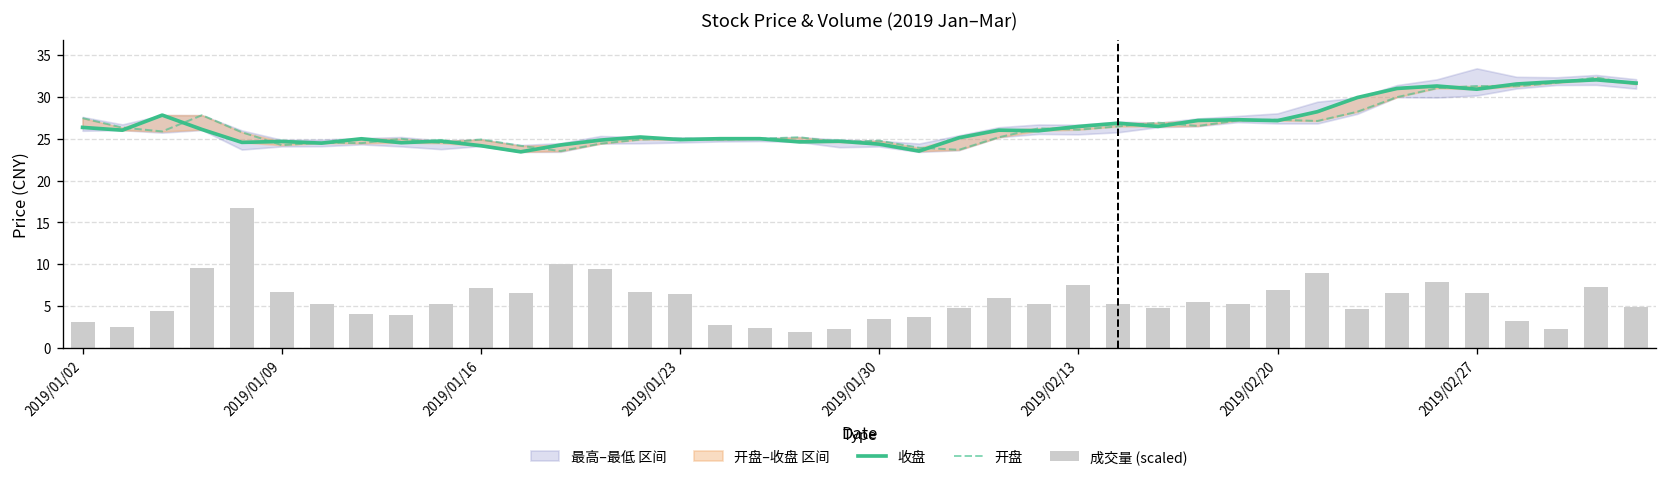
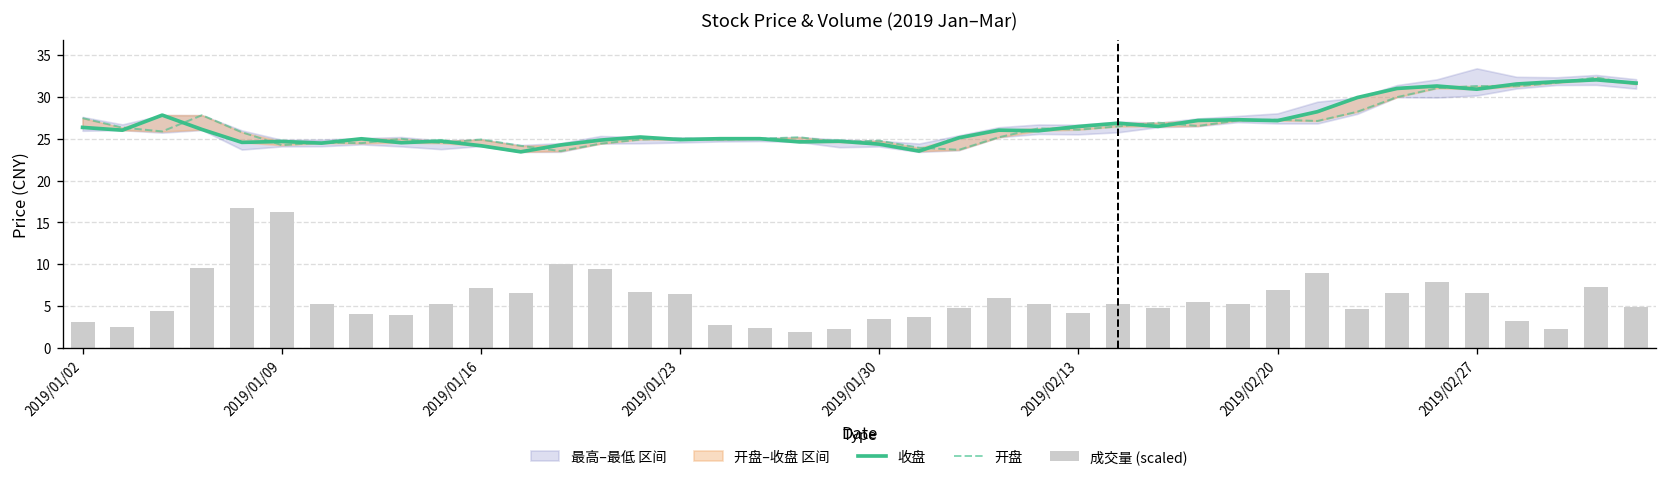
  {
    "成交量 (scaled)": {
      "2019/01/02": 3,
-     "2019/01/09": 7,
+     "2019/01/09": 16,
      "2019/01/16": 7,
      "2019/01/23": 6,
      "2019/01/30": 3,
-     "2019/02/13": 8,
+     "2019/02/13": 4,
      "2019/02/20": 7,
      "2019/02/27": 7
    }
  }
